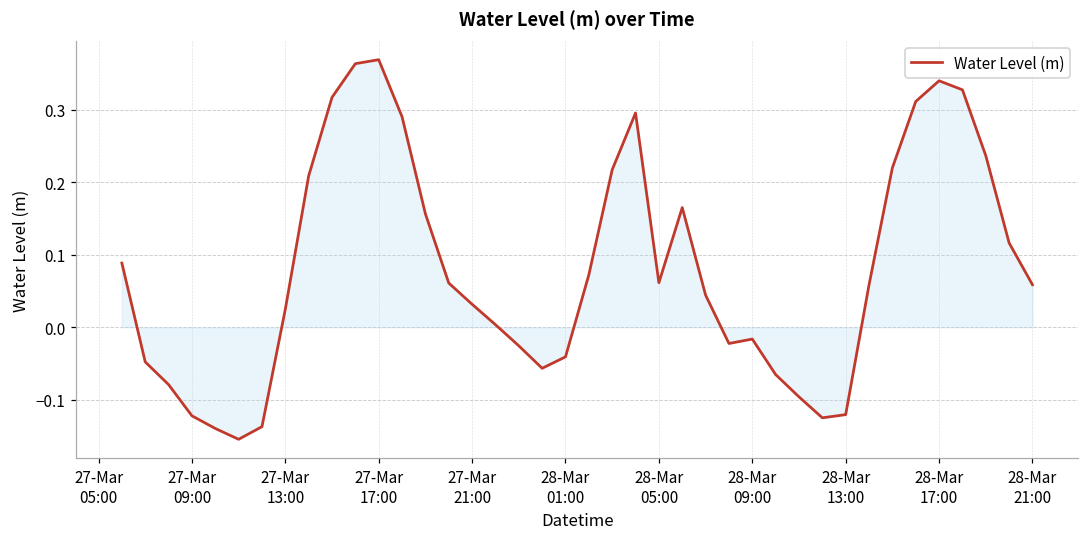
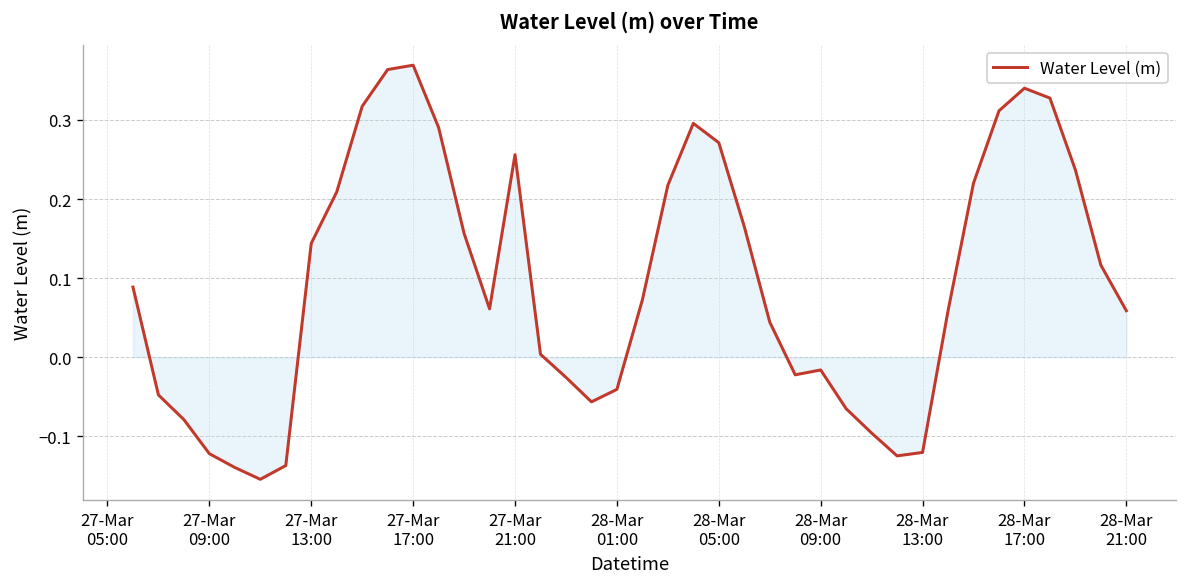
  {
    "Water Level (m)": {
      "27-Mar 09:00": -0.12,
-     "27-Mar 13:00": 0.02,
-     "27-Mar 21:00": 0.03,
+     "27-Mar 13:00": 0.14,
+     "27-Mar 21:00": 0.26,
      "28-Mar 01:00": -0.04,
-     "28-Mar 05:00": 0.06,
+     "28-Mar 05:00": 0.27,
      "28-Mar 09:00": -0.02,
      "28-Mar 13:00": -0.12
    }
  }
